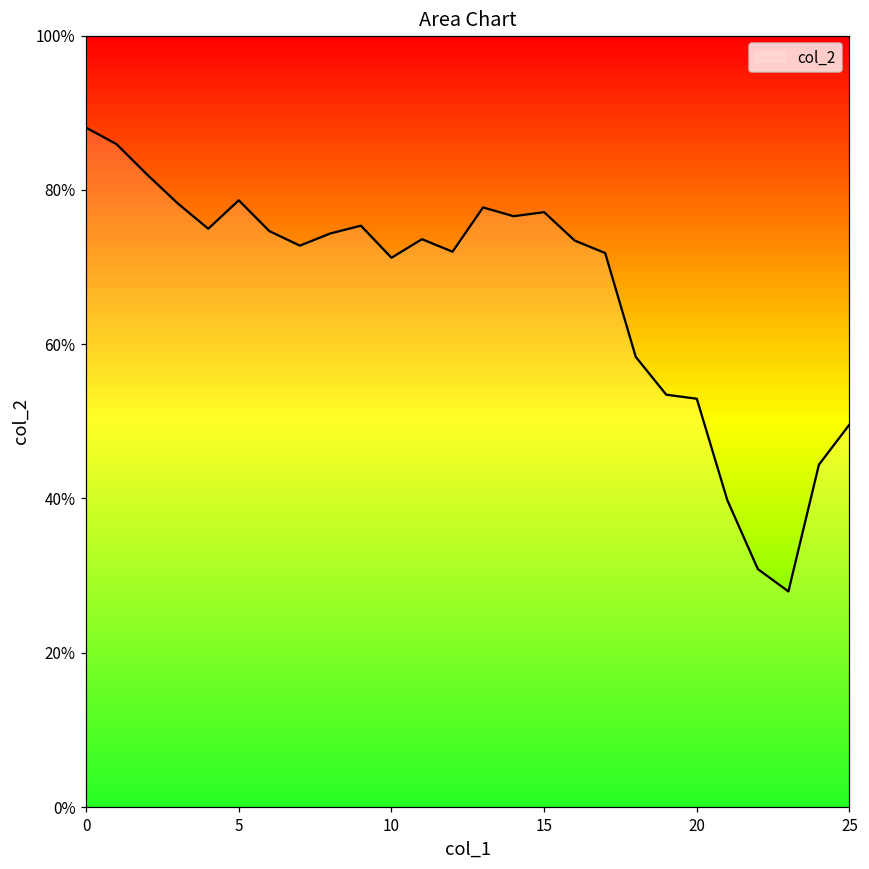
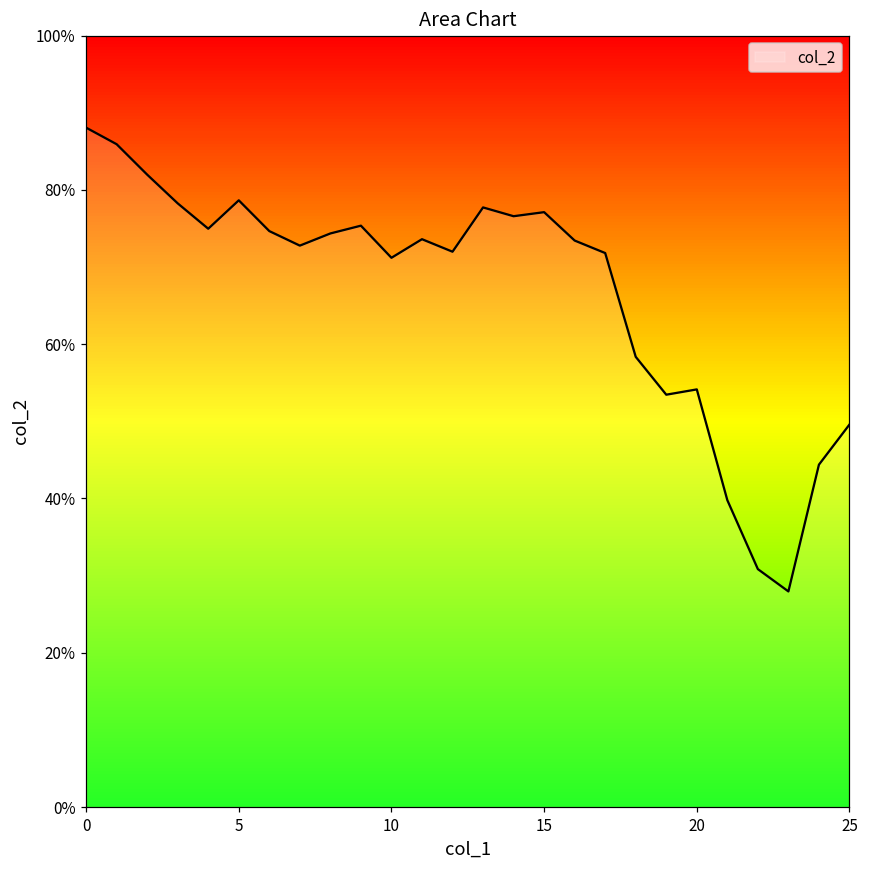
  {
    "0": "88%",
    "5": "79%",
    "10": "71%",
    "15": "77%",
-   "20": "53%",
+   "20": "54%",
    "25": "50%"
  }
